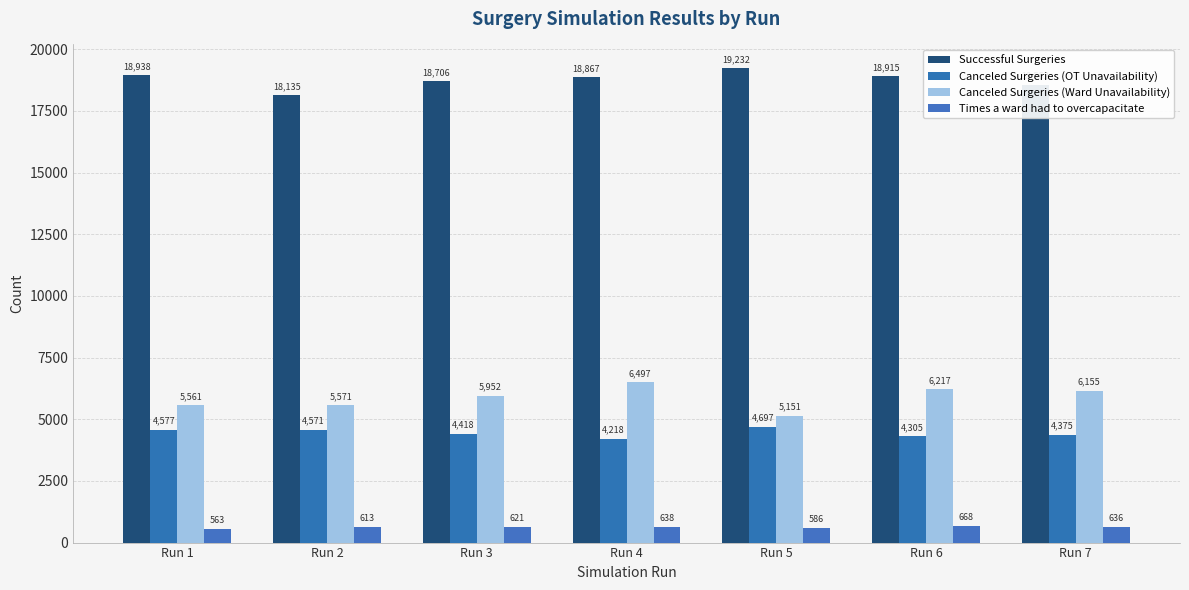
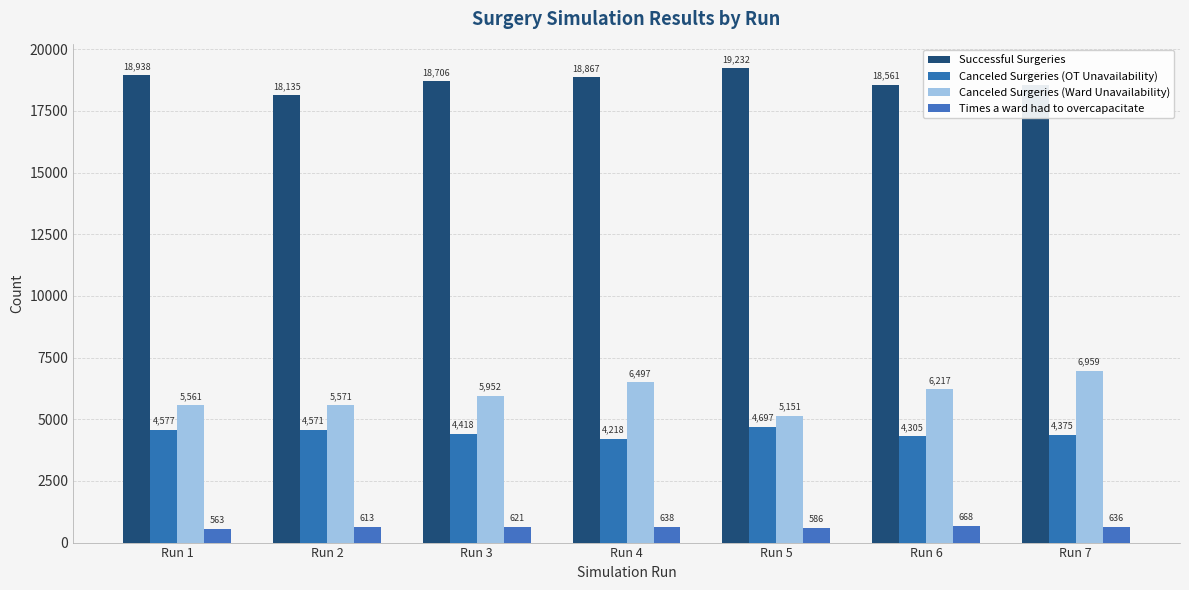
  {
    "Successful Surgeries": {
      "Run 1": "18,938",
      "Run 2": "18,135",
      "Run 3": "18,706",
      "Run 4": "18,867",
      "Run 5": "19,232",
-     "Run 6": "18,915"
+     "Run 6": "18,561"
    },
    "Canceled Surgeries (Ward Unavailability)": {
      "Run 1": "5,561",
      "Run 2": "5,571",
      "Run 3": "5,952",
      "Run 4": "6,497",
      "Run 5": "5,151",
      "Run 6": "6,217",
-     "Run 7": "6,155"
+     "Run 7": "6,959"
    }
  }
